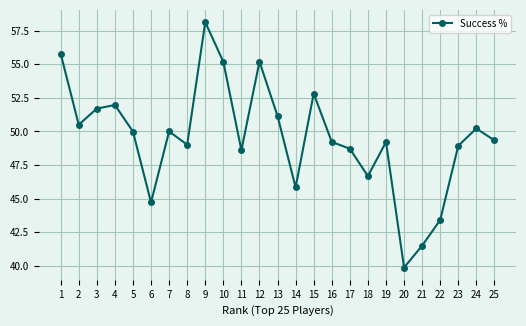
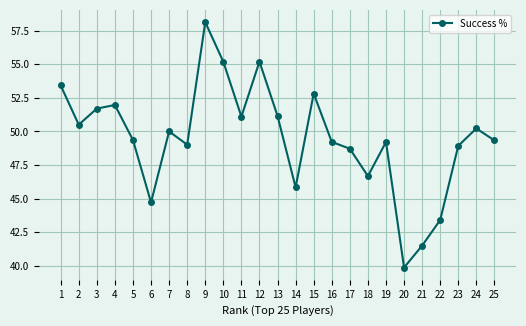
  {
-   "1": 55.8,
+   "1": 53.4,
    "2": 50.5,
    "3": 51.7,
    "4": 52.0,
-   "5": 50.0,
+   "5": 49.4,
    "6": 44.7,
    "7": 50.0,
    "8": 49.0,
    "9": 58.1,
    "10": 55.2,
-   "11": 48.6,
+   "11": 51.1,
    "12": 55.2,
    "13": 51.2,
    "14": 45.8,
    "15": 52.8,
    "16": 49.2,
    "17": 48.7,
    "18": 46.7,
    "19": 49.2,
    "20": 39.9,
    "21": 41.5,
    "22": 43.4,
    "23": 48.9,
    "24": 50.2,
    "25": 49.3
  }
